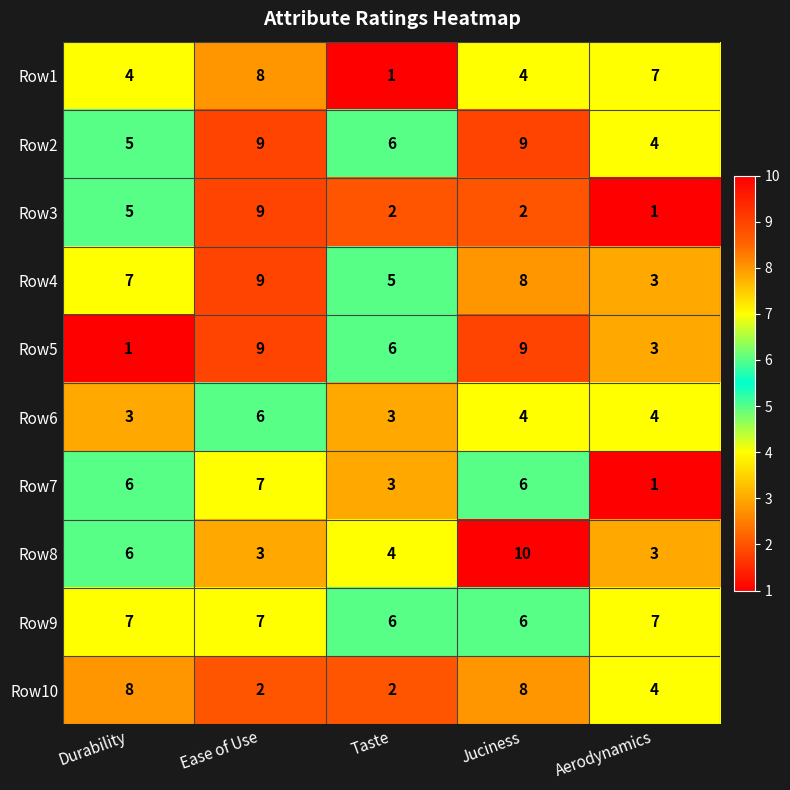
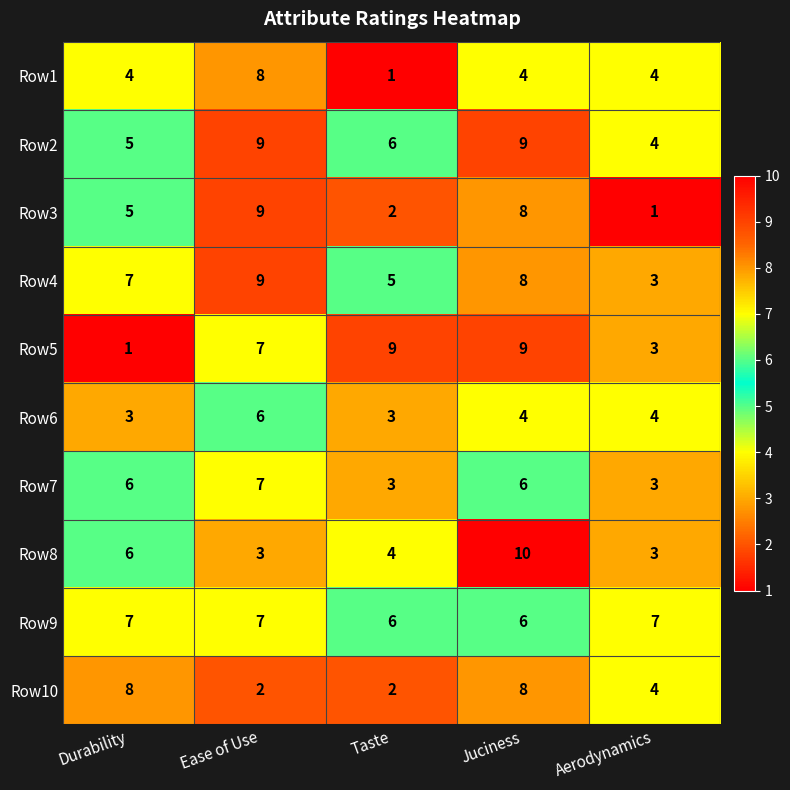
  {
    "Row1": {
      "Durability": 4,
      "Ease of Use": 8,
      "Taste": 1,
      "Juciness": 4,
-     "Aerodynamics": 7
+     "Aerodynamics": 4
    },
    "Row2": {
      "Durability": 5,
      "Ease of Use": 9,
      "Taste": 6,
      "Juciness": 9,
      "Aerodynamics": 4
    },
    "Row3": {
      "Durability": 5,
      "Ease of Use": 9,
      "Taste": 2,
-     "Juciness": 2,
+     "Juciness": 8,
      "Aerodynamics": 1
    },
    "Row4": {
      "Durability": 7,
      "Ease of Use": 9,
      "Taste": 5,
      "Juciness": 8,
      "Aerodynamics": 3
    },
    "Row5": {
      "Durability": 1,
-     "Ease of Use": 9,
-     "Taste": 6,
+     "Ease of Use": 7,
+     "Taste": 9,
      "Juciness": 9,
      "Aerodynamics": 3
    },
    "Row6": {
      "Durability": 3,
      "Ease of Use": 6,
      "Taste": 3,
      "Juciness": 4,
      "Aerodynamics": 4
    },
    "Row7": {
      "Durability": 6,
      "Ease of Use": 7,
      "Taste": 3,
      "Juciness": 6,
-     "Aerodynamics": 1
+     "Aerodynamics": 3
    },
    "Row8": {
      "Durability": 6,
      "Ease of Use": 3,
      "Taste": 4,
      "Juciness": 10,
      "Aerodynamics": 3
    },
    "Row9": {
      "Durability": 7,
      "Ease of Use": 7,
      "Taste": 6,
      "Juciness": 6,
      "Aerodynamics": 7
    },
    "Row10": {
      "Durability": 8,
      "Ease of Use": 2,
      "Taste": 2,
      "Juciness": 8,
      "Aerodynamics": 4
    }
  }
